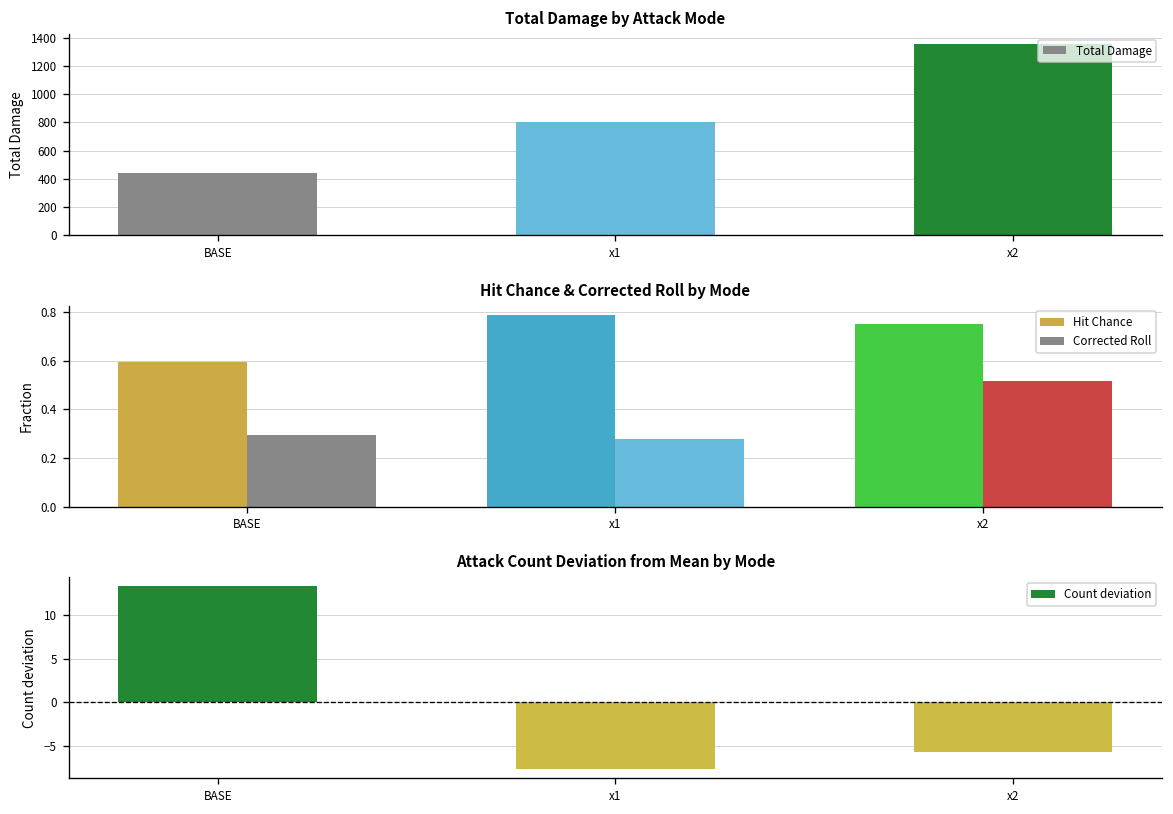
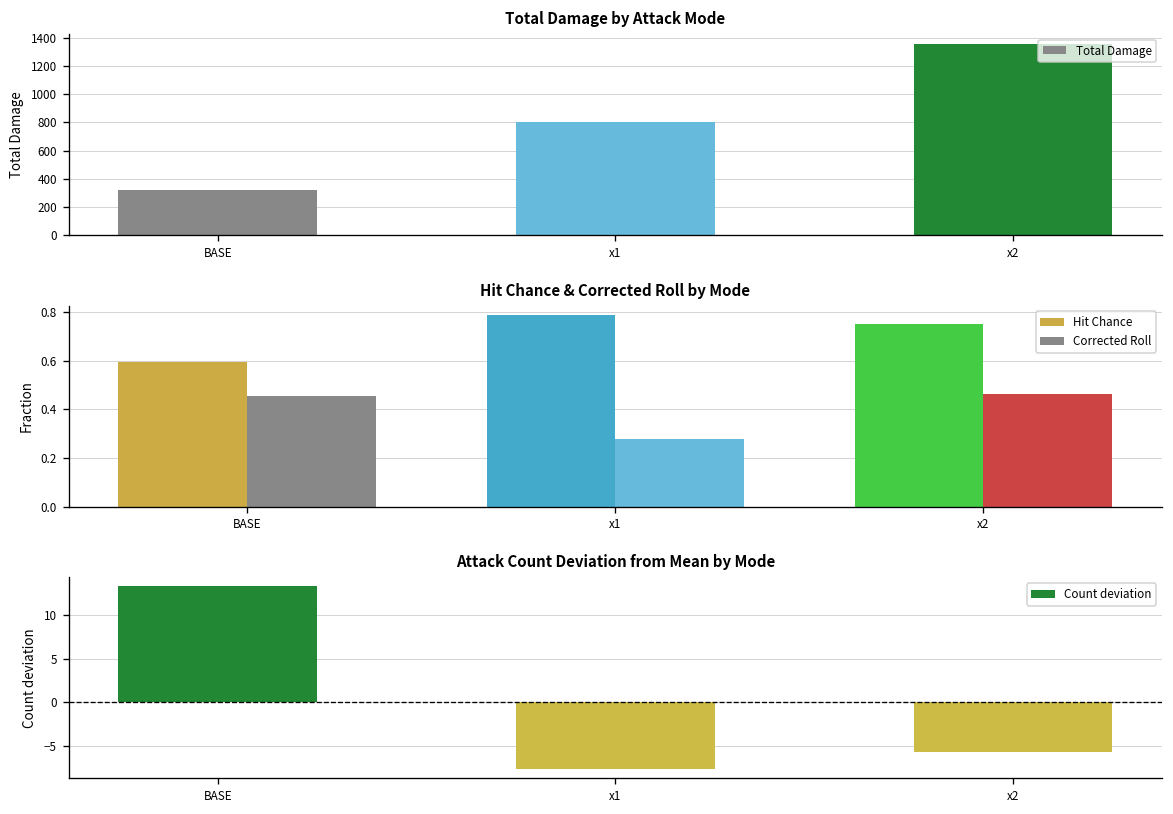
  {
    "Total Damage by Attack Mode": {
-     "BASE": 440,
+     "BASE": 320,
      "x1": 800,
      "x2": 1360
    },
    "Hit Chance & Corrected Roll by Mode": {
      "Hit Chance": {
        "BASE": 0.60,
        "x1": 0.79,
        "x2": 0.75
      },
      "Corrected Roll": {
-       "BASE": 0.29,
+       "BASE": 0.46,
        "x1": 0.28,
-       "x2": 0.52
+       "x2": 0.47
      }
    },
    "Attack Count Deviation from Mean by Mode": {
      "BASE": 13,
      "x1": -8,
      "x2": -6
    }
  }
